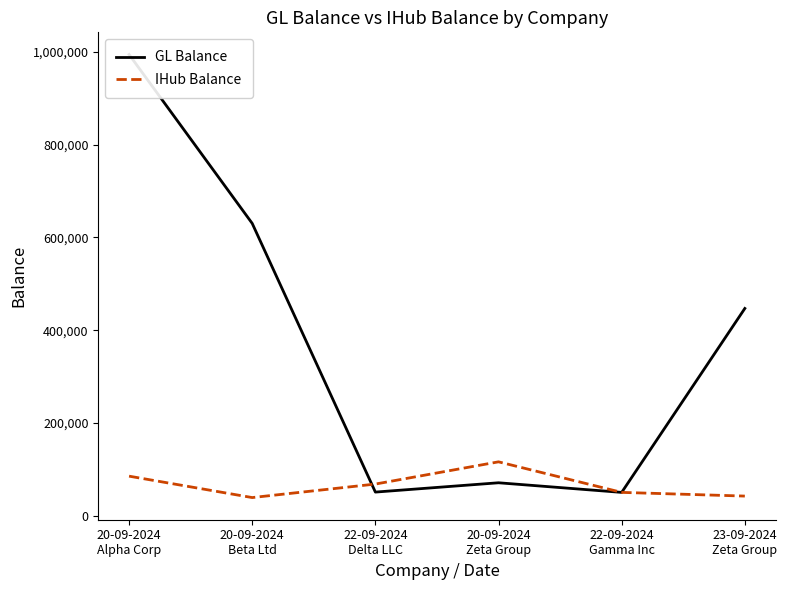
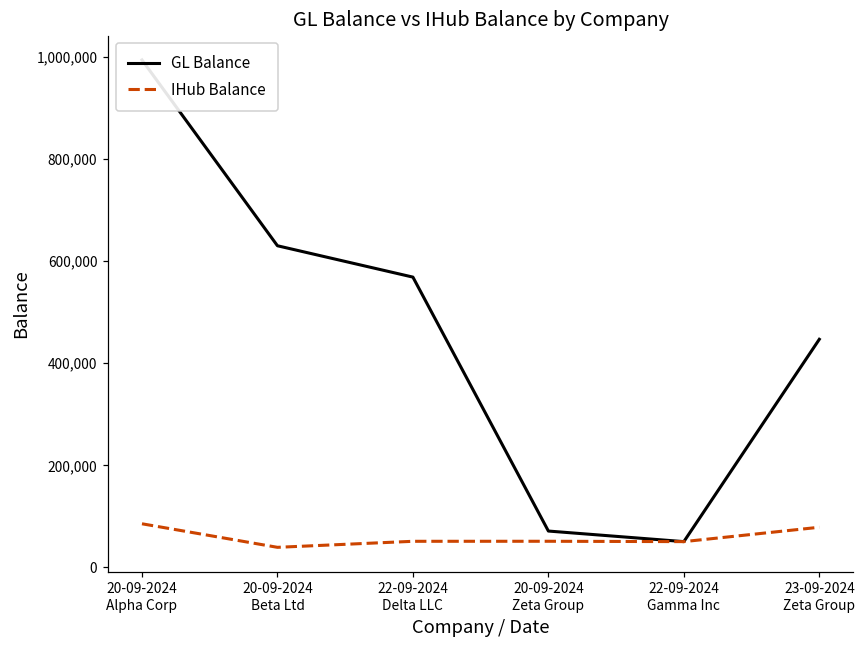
  {
    "GL Balance": {
      "20-09-2024 Beta Ltd": "630,000",
-     "22-09-2024 Delta LLC": "50,000",
+     "22-09-2024 Delta LLC": "570,000",
      "20-09-2024 Zeta Group": "70,000",
      "23-09-2024 Zeta Group": "450,000"
    },
    "IHub Balance": {
      "20-09-2024 Alpha Corp": "90,000",
      "20-09-2024 Beta Ltd": "40,000",
-     "22-09-2024 Delta LLC": "70,000",
-     "20-09-2024 Zeta Group": "120,000",
-     "23-09-2024 Zeta Group": "40,000"
+     "22-09-2024 Delta LLC": "50,000",
+     "20-09-2024 Zeta Group": "50,000",
+     "23-09-2024 Zeta Group": "80,000"
    }
  }
